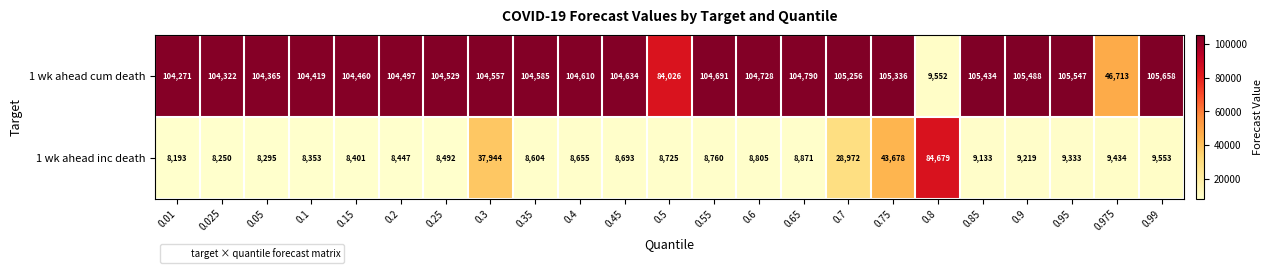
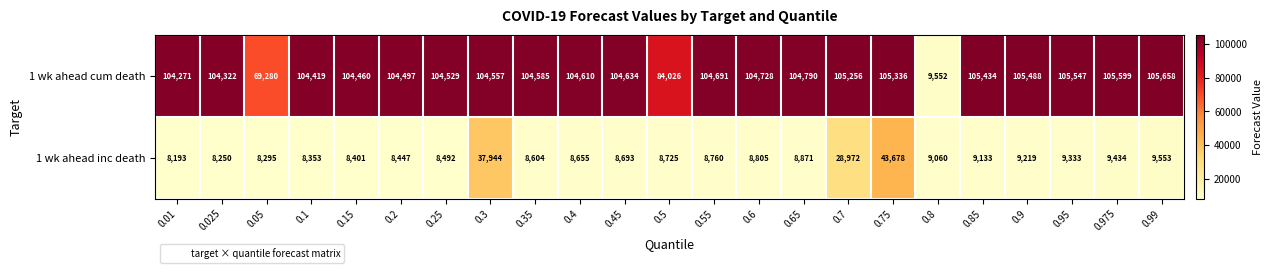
  {
    "1 wk ahead cum death": {
      "0.01": "104,271",
      "0.025": "104,322",
-     "0.05": "104,365",
+     "0.05": "69,280",
      "0.1": "104,419",
      "0.15": "104,460",
      "0.2": "104,497",
      "0.25": "104,529",
      "0.3": "104,557",
      "0.35": "104,585",
      "0.4": "104,610",
      "0.45": "104,634",
      "0.5": "84,026",
      "0.55": "104,691",
      "0.6": "104,728",
      "0.65": "104,790",
      "0.7": "105,256",
      "0.75": "105,336",
      "0.8": "9,552",
      "0.85": "105,434",
      "0.9": "105,488",
      "0.95": "105,547",
-     "0.975": "46,713",
+     "0.975": "105,599",
      "0.99": "105,658"
    },
    "1 wk ahead inc death": {
      "0.01": "8,193",
      "0.025": "8,250",
      "0.05": "8,295",
      "0.1": "8,353",
      "0.15": "8,401",
      "0.2": "8,447",
      "0.25": "8,492",
      "0.3": "37,944",
      "0.35": "8,604",
      "0.4": "8,655",
      "0.45": "8,693",
      "0.5": "8,725",
      "0.55": "8,760",
      "0.6": "8,805",
      "0.65": "8,871",
      "0.7": "28,972",
      "0.75": "43,678",
-     "0.8": "84,679",
+     "0.8": "9,060",
      "0.85": "9,133",
      "0.9": "9,219",
      "0.95": "9,333",
      "0.975": "9,434",
      "0.99": "9,553"
    }
  }
